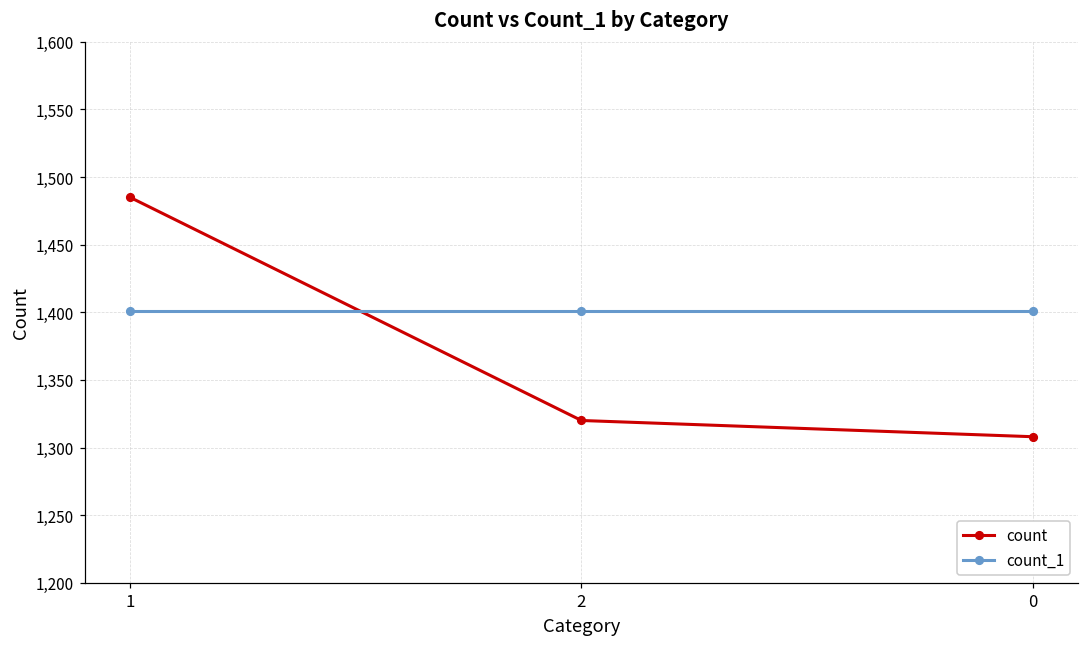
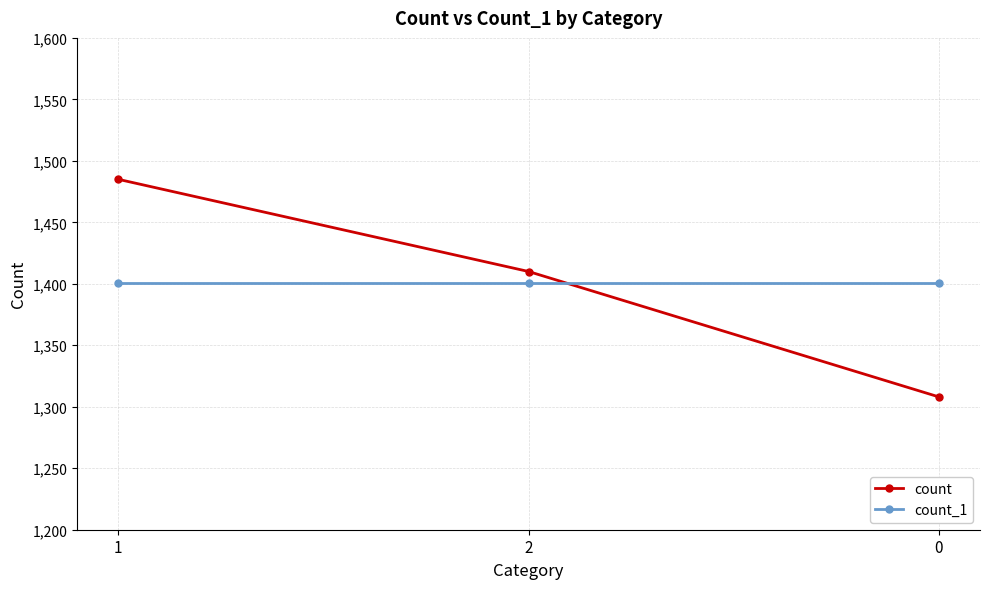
  {
    "count": {
      "1": "1,485",
-     "2": "1,320",
+     "2": "1,410",
      "0": "1,308"
    },
    "count_1": {
      "1": "1,401",
      "2": "1,401",
      "0": "1,401"
    }
  }
